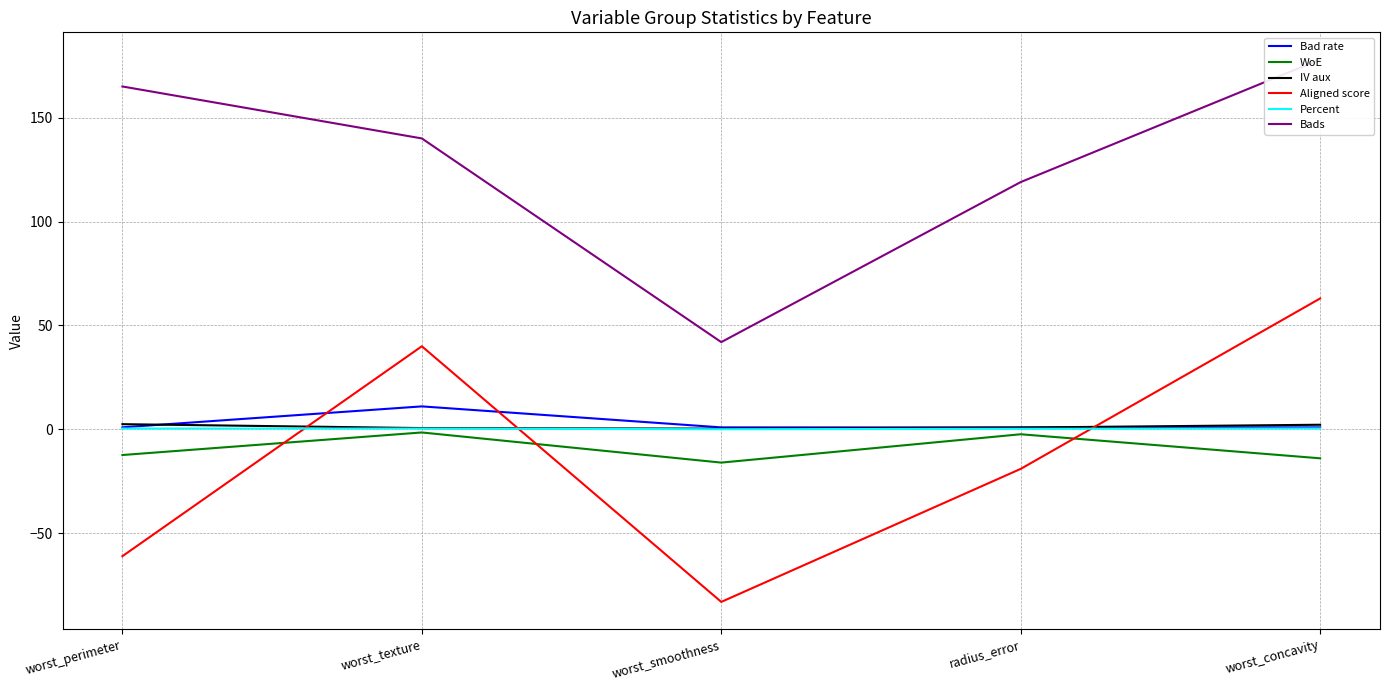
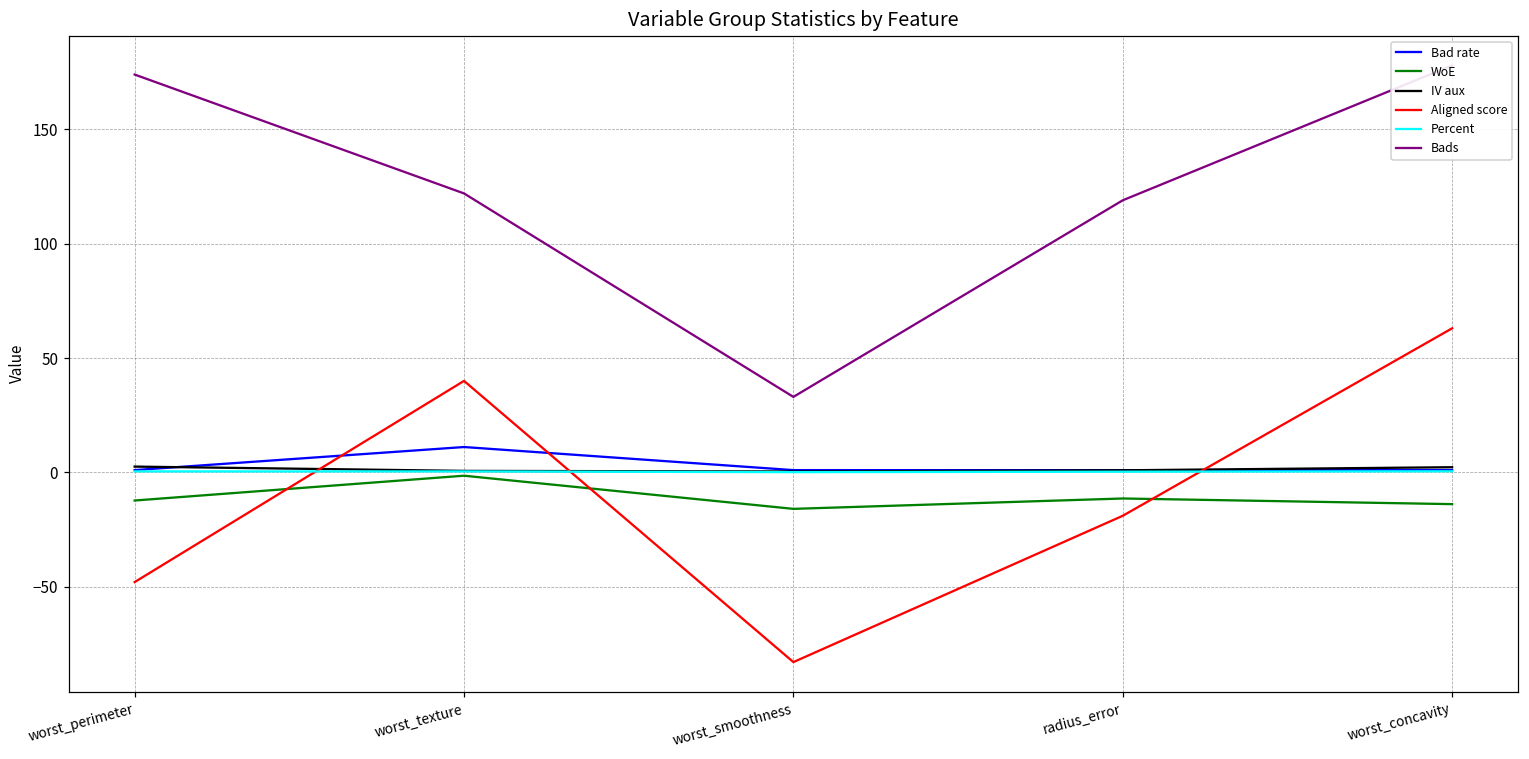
  {
    "Bad rate": {
      "worst_texture": 11
    },
    "WoE": {
      "worst_perimeter": -12,
      "worst_texture": -1,
      "worst_smoothness": -16,
-     "radius_error": -2,
+     "radius_error": -11,
      "worst_concavity": -14
    },
    "IV aux": {
      "worst_perimeter": 3,
      "worst_concavity": 2
    },
    "Aligned score": {
-     "worst_perimeter": -61,
+     "worst_perimeter": -48,
      "worst_texture": 40,
      "worst_smoothness": -83,
      "radius_error": -19,
      "worst_concavity": 63
    },
    "Bads": {
-     "worst_perimeter": 165,
-     "worst_texture": 140,
-     "worst_smoothness": 42,
+     "worst_perimeter": 174,
+     "worst_texture": 122,
+     "worst_smoothness": 33,
      "radius_error": 119
    }
  }
